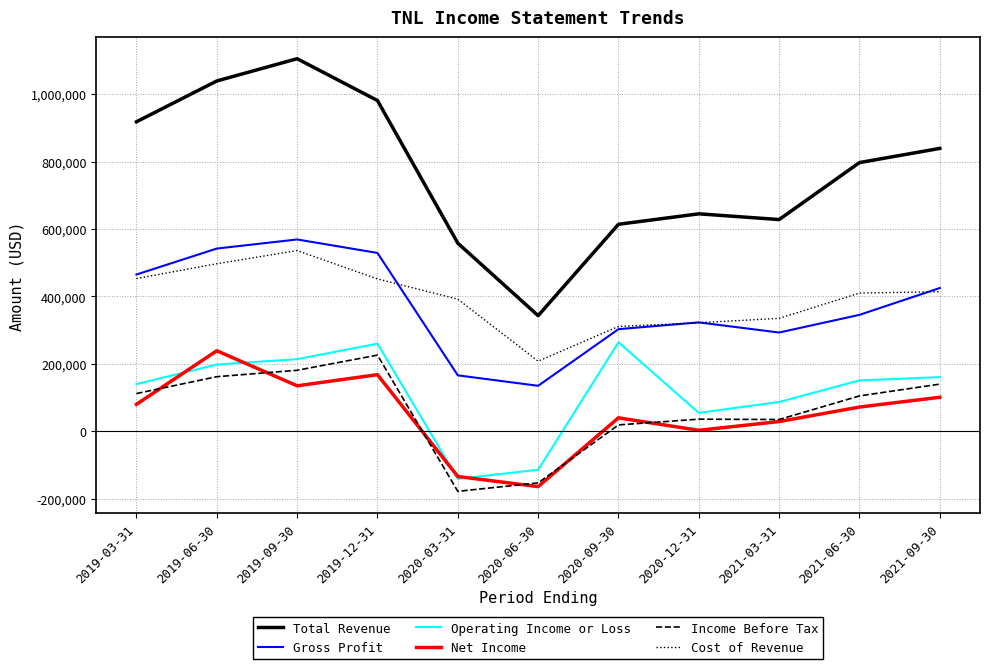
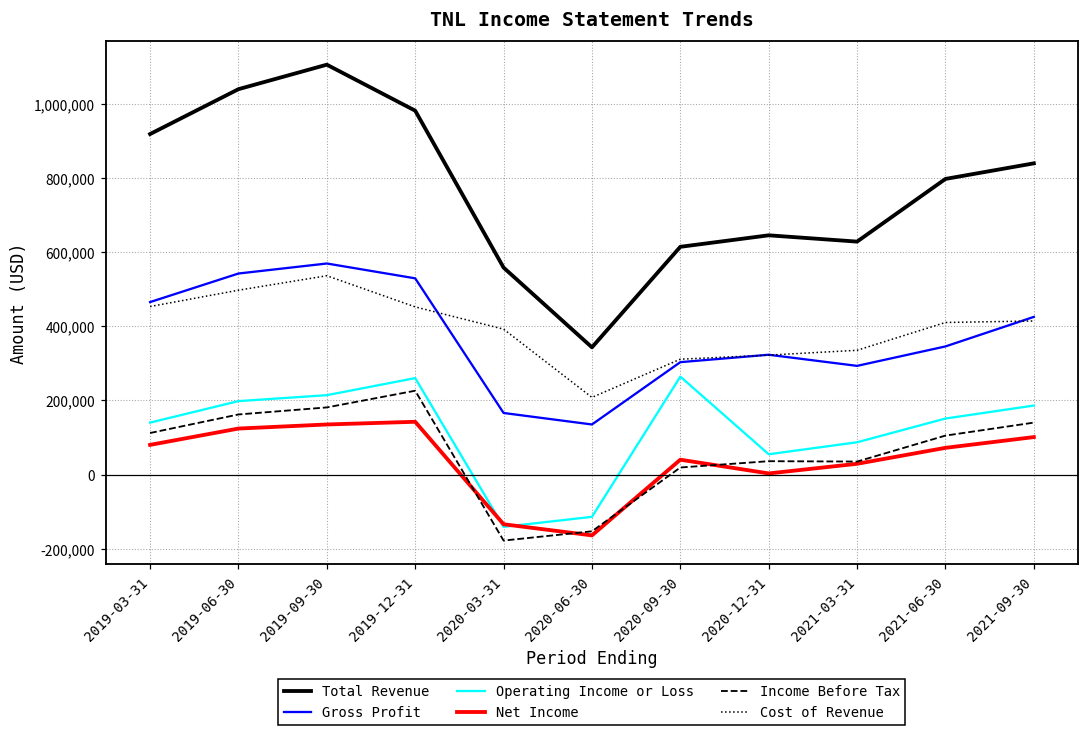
  {
    "Gross Profit": {
      "2019-03-31": "470,000",
      "2019-06-30": "540,000",
      "2019-09-30": "570,000",
      "2019-12-31": "530,000",
      "2020-03-31": "170,000",
      "2020-06-30": "140,000",
      "2020-09-30": "300,000",
      "2021-03-31": "290,000",
      "2021-06-30": "350,000",
      "2021-09-30": "430,000"
    },
    "Operating Income or Loss": {
      "2019-03-31": "140,000",
      "2019-06-30": "200,000",
      "2019-09-30": "210,000",
      "2019-12-31": "260,000",
      "2020-06-30": "-110,000",
      "2020-09-30": "260,000",
      "2020-12-31": "50,000",
      "2021-03-31": "90,000",
      "2021-06-30": "150,000",
-     "2021-09-30": "160,000"
+     "2021-09-30": "190,000"
    },
    "Net Income": {
      "2019-03-31": "80,000",
-     "2019-06-30": "240,000",
+     "2019-06-30": "120,000",
      "2019-09-30": "140,000",
-     "2019-12-31": "170,000",
+     "2019-12-31": "140,000",
      "2020-06-30": "-160,000",
      "2020-09-30": "40,000",
      "2020-12-31": "0",
      "2021-06-30": "70,000",
      "2021-09-30": "100,000"
    }
  }
